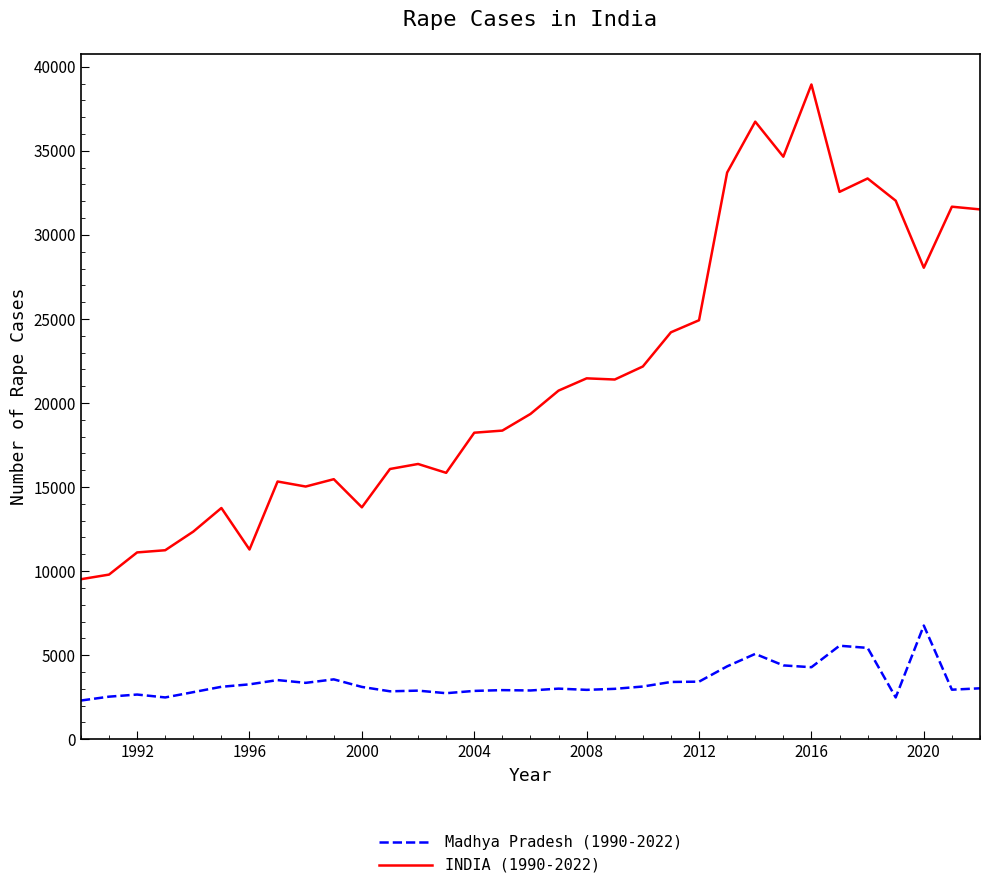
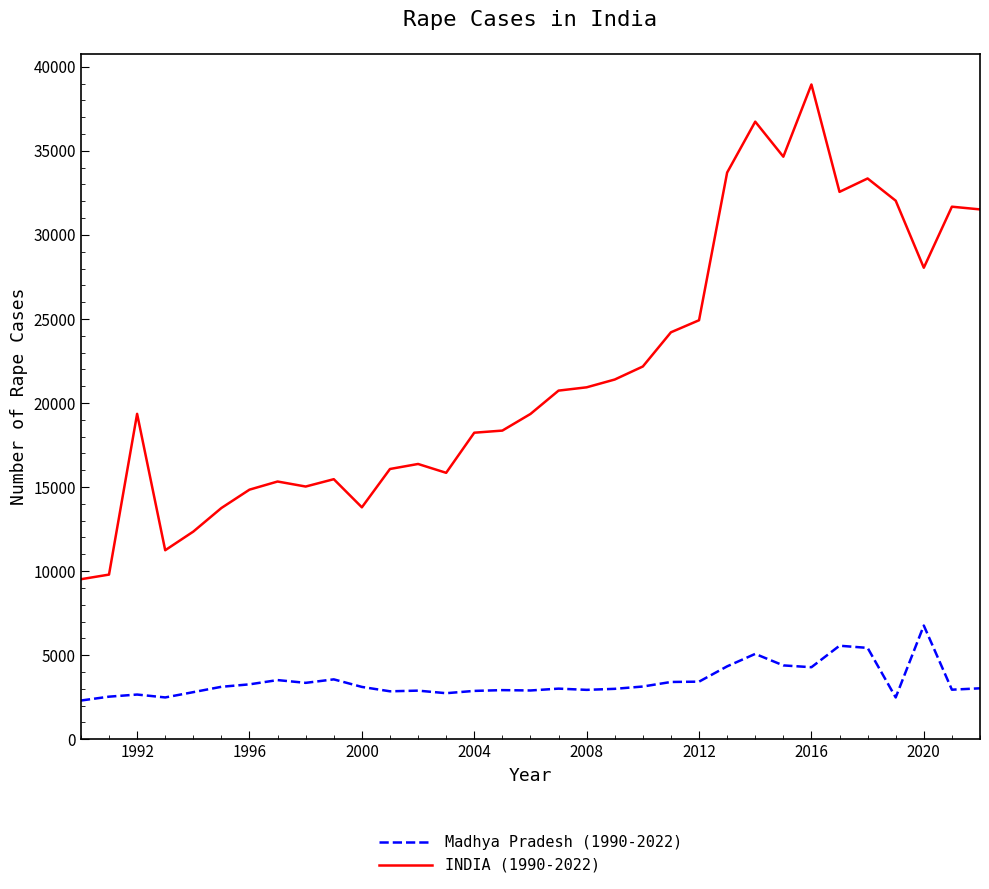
  {
    "Madhya Pradesh (1990-2022)": {
      "1992": 2700,
      "1996": 3300,
      "2000": 3100,
      "2004": 2900,
      "2008": 2900,
      "2012": 3400,
      "2016": 4300,
      "2020": 6800
    },
    "INDIA (1990-2022)": {
-     "1992": 11100,
-     "1996": 11300,
+     "1992": 19400,
+     "1996": 14800,
      "2000": 13800,
      "2004": 18200,
-     "2008": 21500,
+     "2008": 20900,
      "2012": 24900,
      "2016": 38900,
      "2020": 28000
    }
  }
